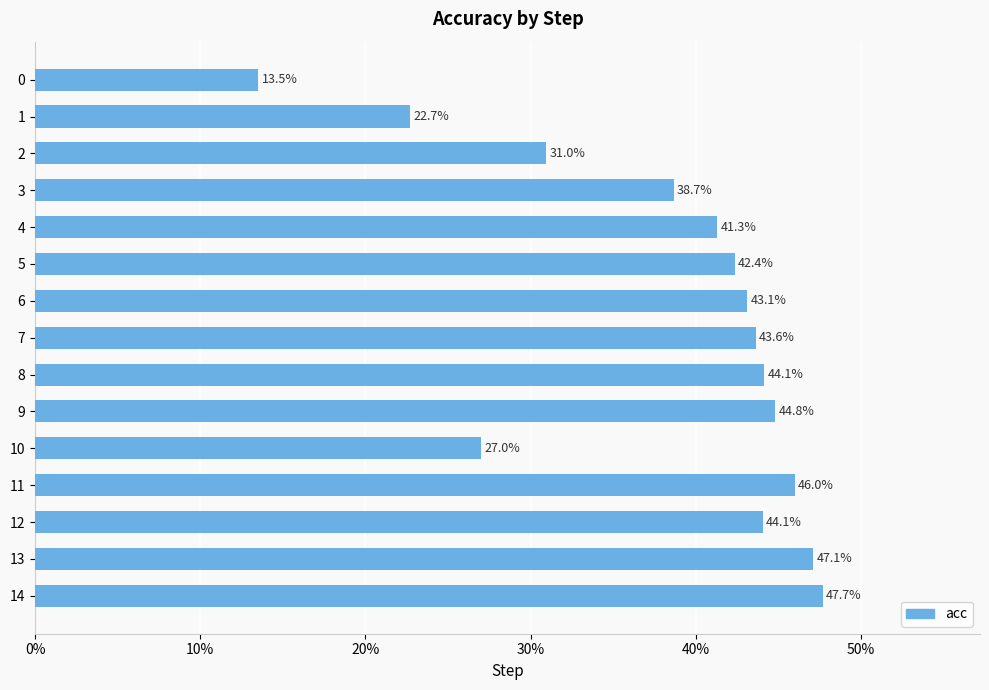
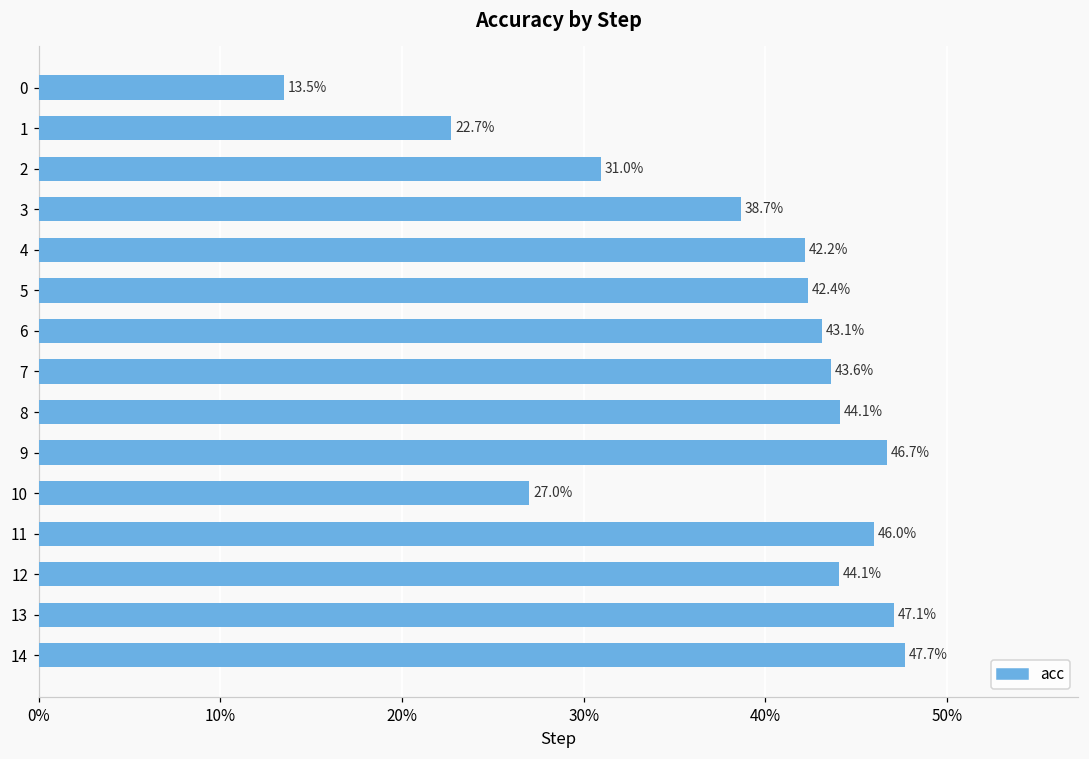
  {
    "0": "13.5%",
    "1": "22.7%",
    "2": "31.0%",
    "3": "38.7%",
-   "4": "41.3%",
+   "4": "42.2%",
    "5": "42.4%",
    "6": "43.1%",
    "7": "43.6%",
    "8": "44.1%",
-   "9": "44.8%",
+   "9": "46.7%",
    "10": "27.0%",
    "11": "46.0%",
    "12": "44.1%",
    "13": "47.1%",
    "14": "47.7%"
  }
